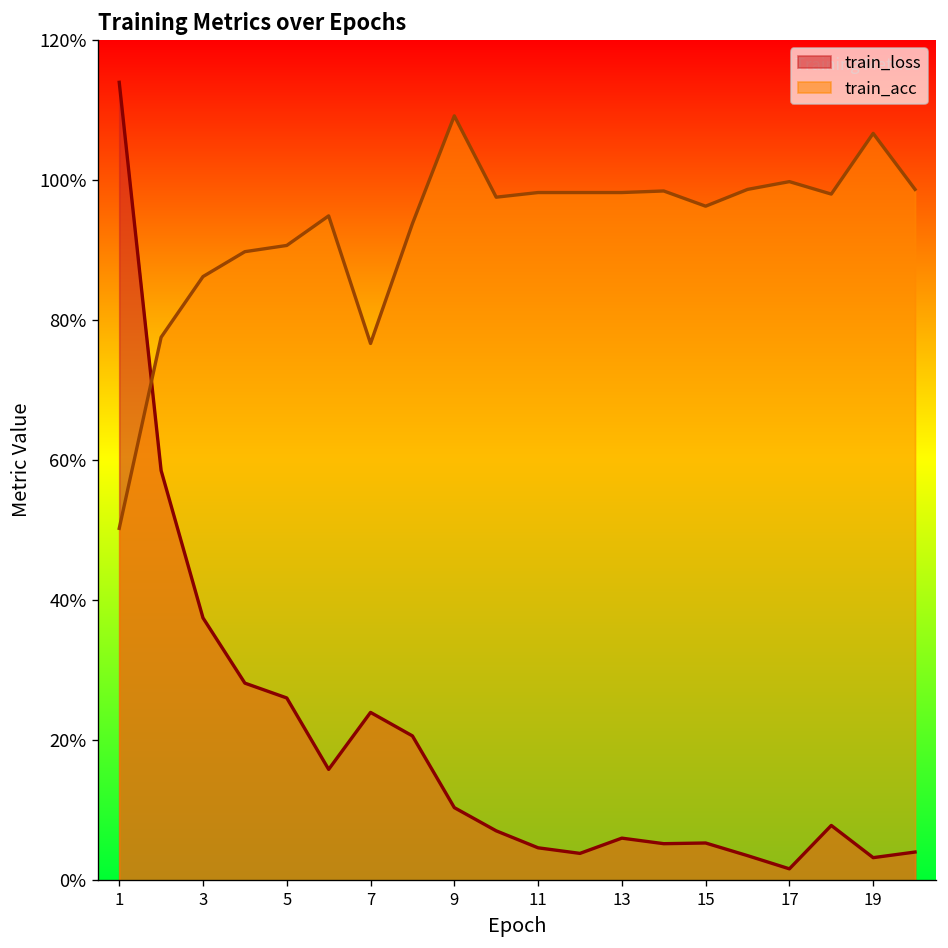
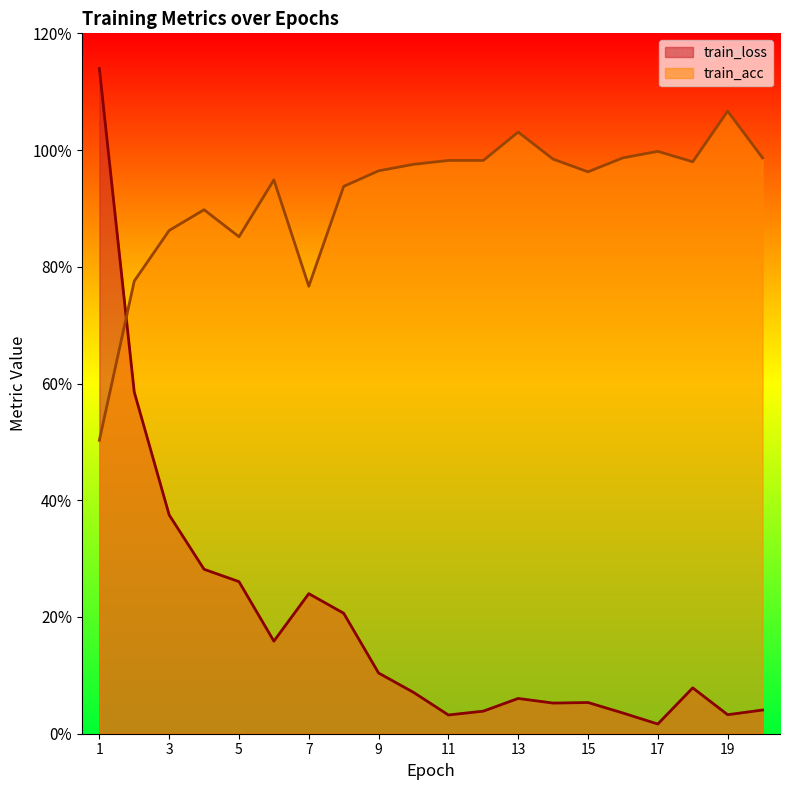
  {
    "train_loss": {
      "1": "114%",
      "3": "37%",
      "5": "26%",
      "7": "24%",
      "9": "10%",
-     "11": "5%",
+     "11": "3%",
      "13": "6%",
      "15": "5%",
      "17": "2%",
      "19": "3%"
    },
    "train_acc": {
      "1": "50%",
      "3": "86%",
-     "5": "91%",
+     "5": "85%",
      "7": "77%",
-     "9": "109%",
+     "9": "96%",
      "11": "98%",
-     "13": "98%",
+     "13": "103%",
      "15": "96%",
      "17": "100%",
      "19": "107%"
    }
  }
